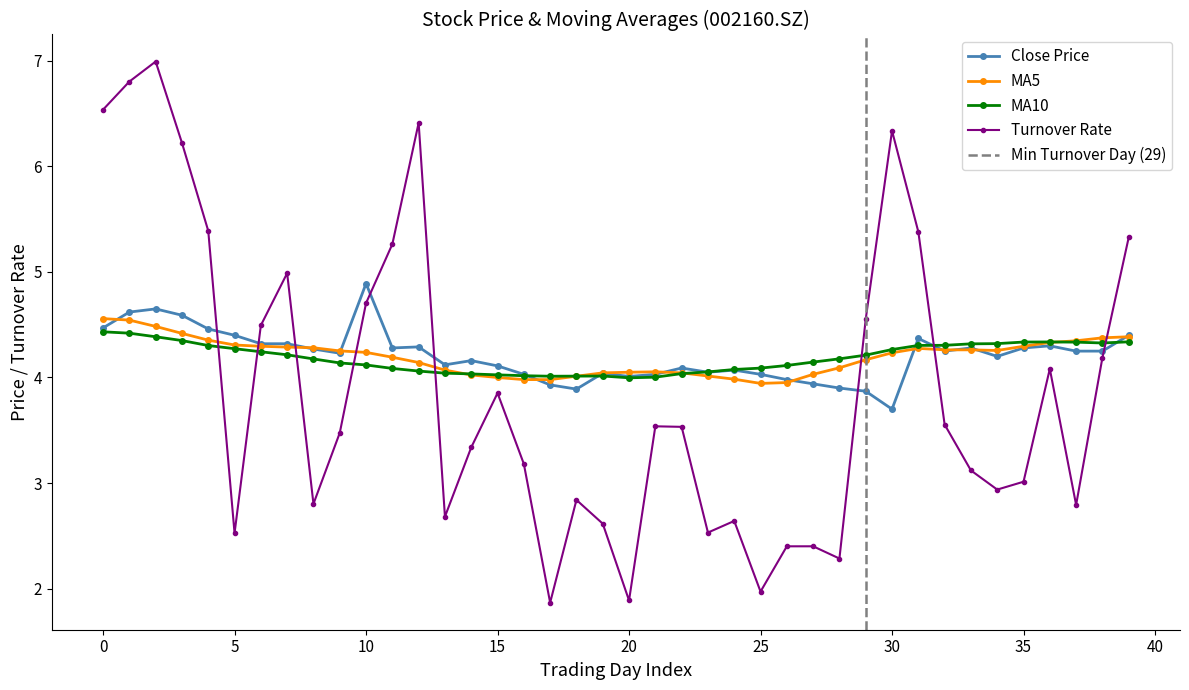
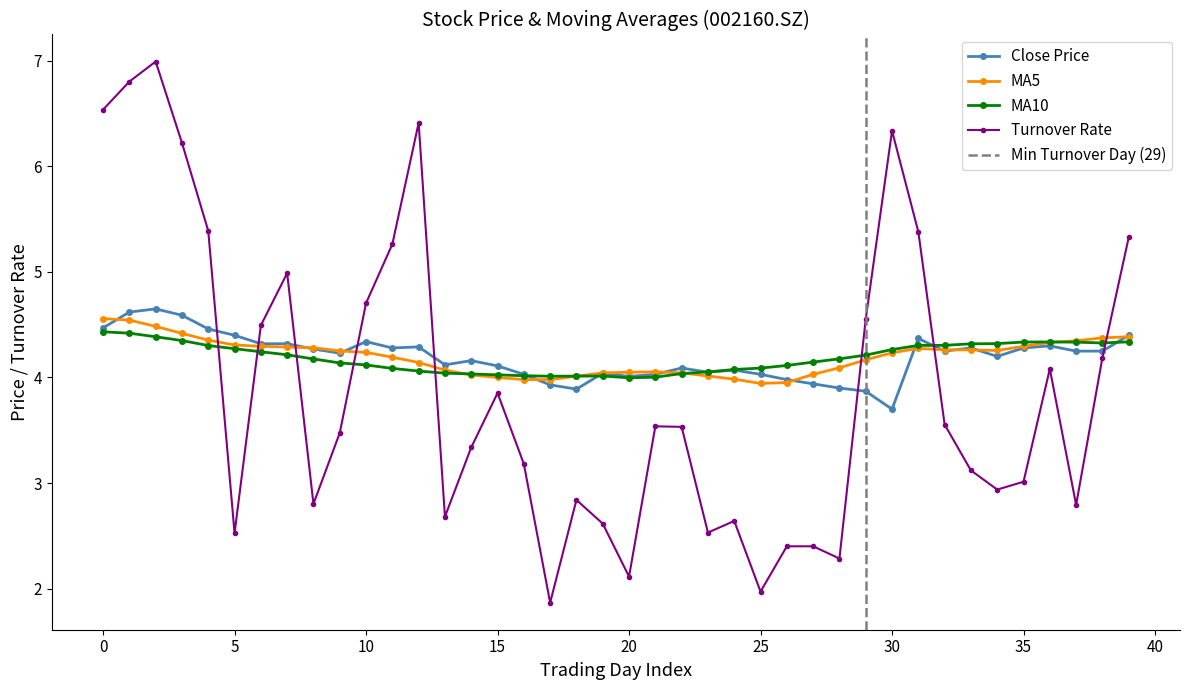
  {
    "Close Price": {
      "0": 4.47,
      "5": 4.40,
-     "10": 4.89,
+     "10": 4.34,
      "15": 4.11,
      "25": 4.03,
      "30": 3.70
    },
    "MA5": {
      "0": 4.56,
      "5": 4.31,
      "10": 4.24,
      "15": 4.00,
      "20": 4.05,
      "25": 3.94,
      "30": 4.23
    },
    "MA10": {
      "0": 4.43,
      "5": 4.27,
      "10": 4.12,
      "15": 4.03,
      "25": 4.09,
      "30": 4.27,
      "35": 4.34
    },
    "Turnover Rate": {
      "0": 6.54,
      "5": 2.52,
      "10": 4.70,
      "15": 3.85,
-     "20": 1.89,
+     "20": 2.11,
      "25": 1.97,
      "30": 6.34,
      "35": 3.01
    }
  }
